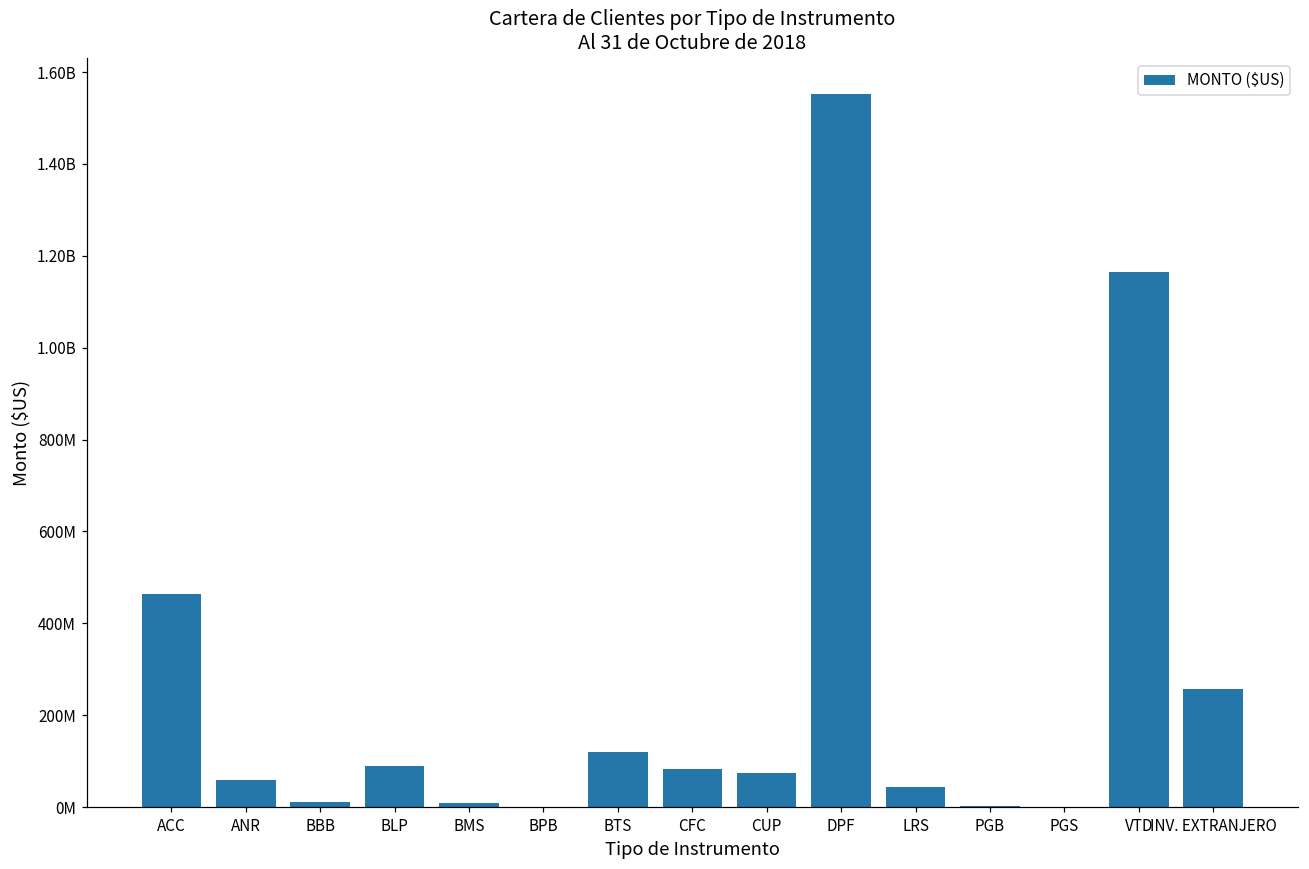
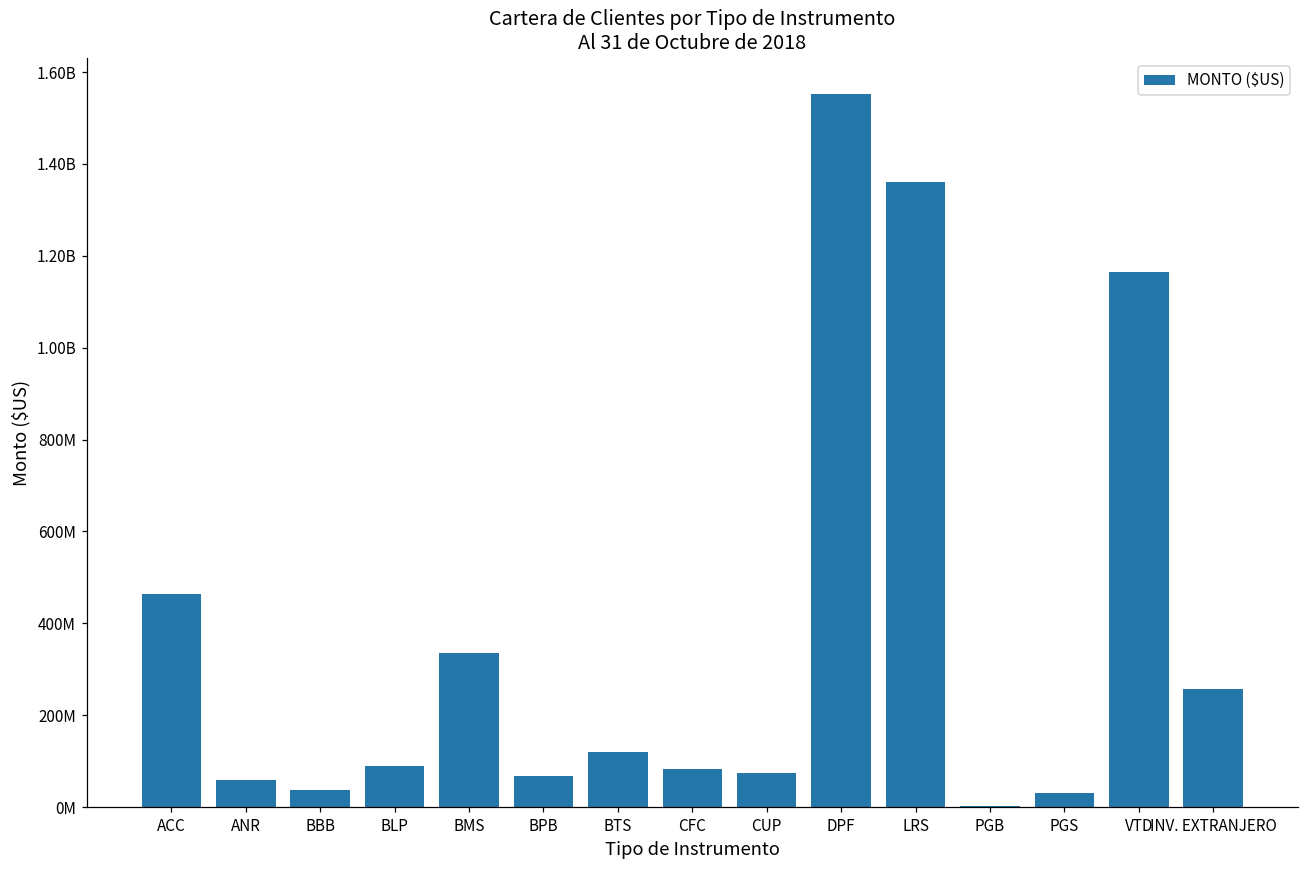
  {
    "ACC": 460000000,
    "ANR": 60000000,
-   "BBB": 10000000,
+   "BBB": 40000000,
    "BLP": 90000000,
-   "BMS": 10000000,
-   "BPB": 0,
+   "BMS": 330000000,
+   "BPB": 70000000,
    "BTS": 120000000,
    "CFC": 80000000,
    "CUP": 70000000,
    "DPF": 1550000000,
-   "LRS": 40000000,
-   "PGS": 0,
+   "LRS": 1360000000,
+   "PGS": 30000000,
    "VTD": 1160000000,
    "INV. EXTRANJERO": 260000000
  }
